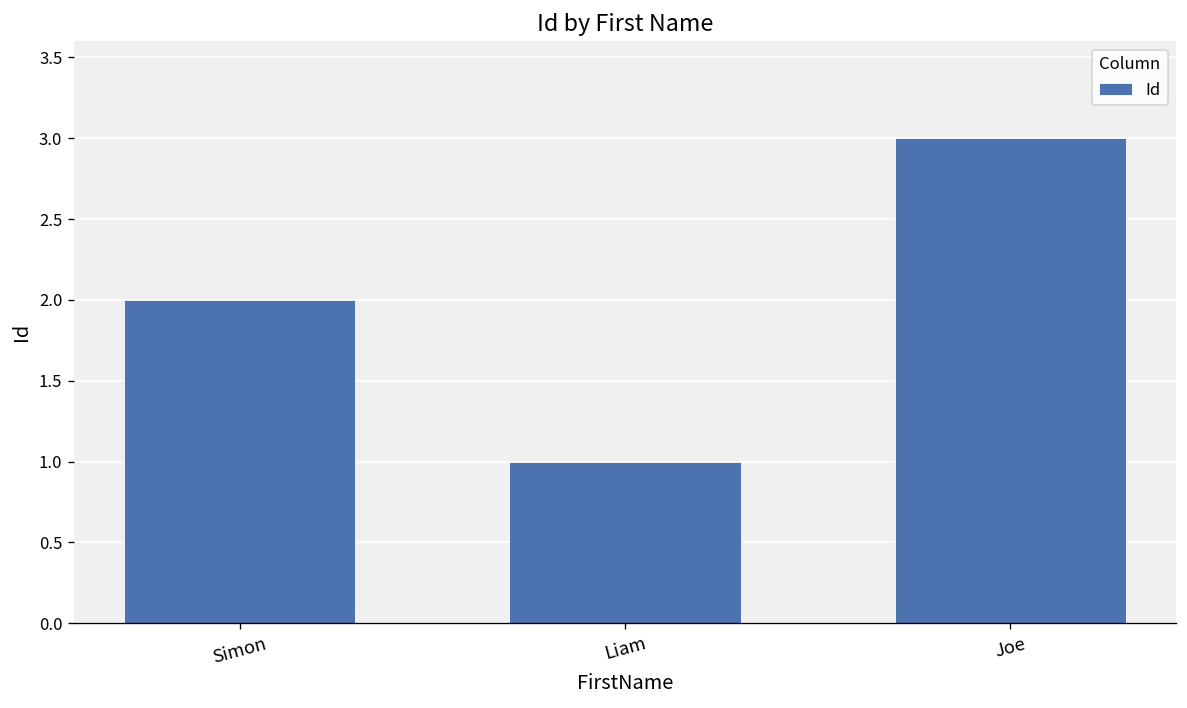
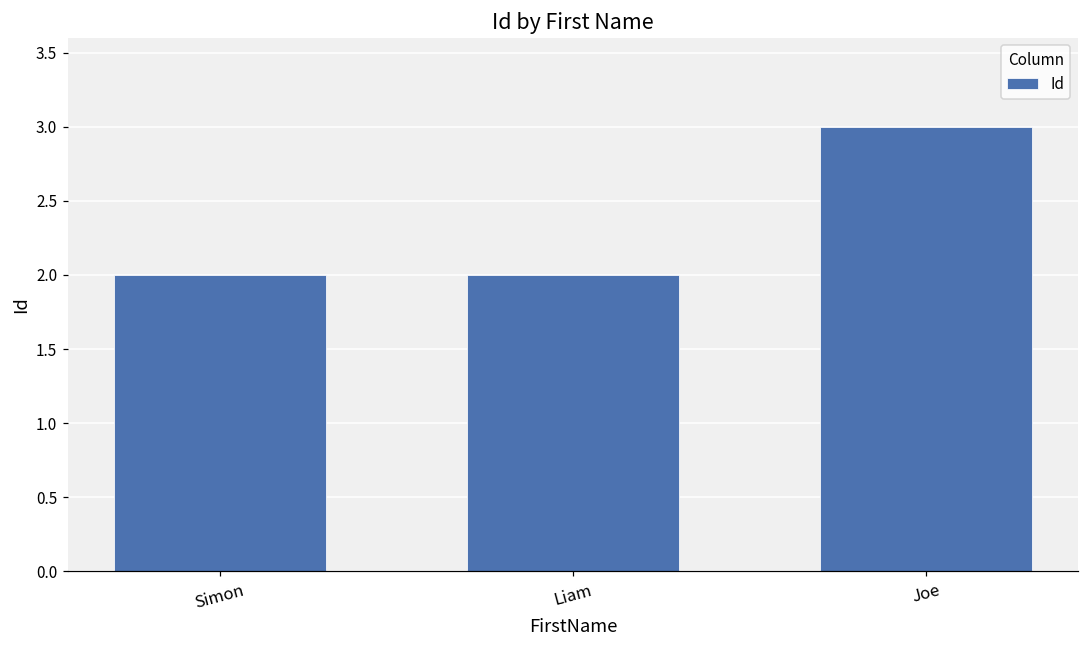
  {
    "Simon": 2,
-   "Liam": 1,
+   "Liam": 2,
    "Joe": 3
  }
